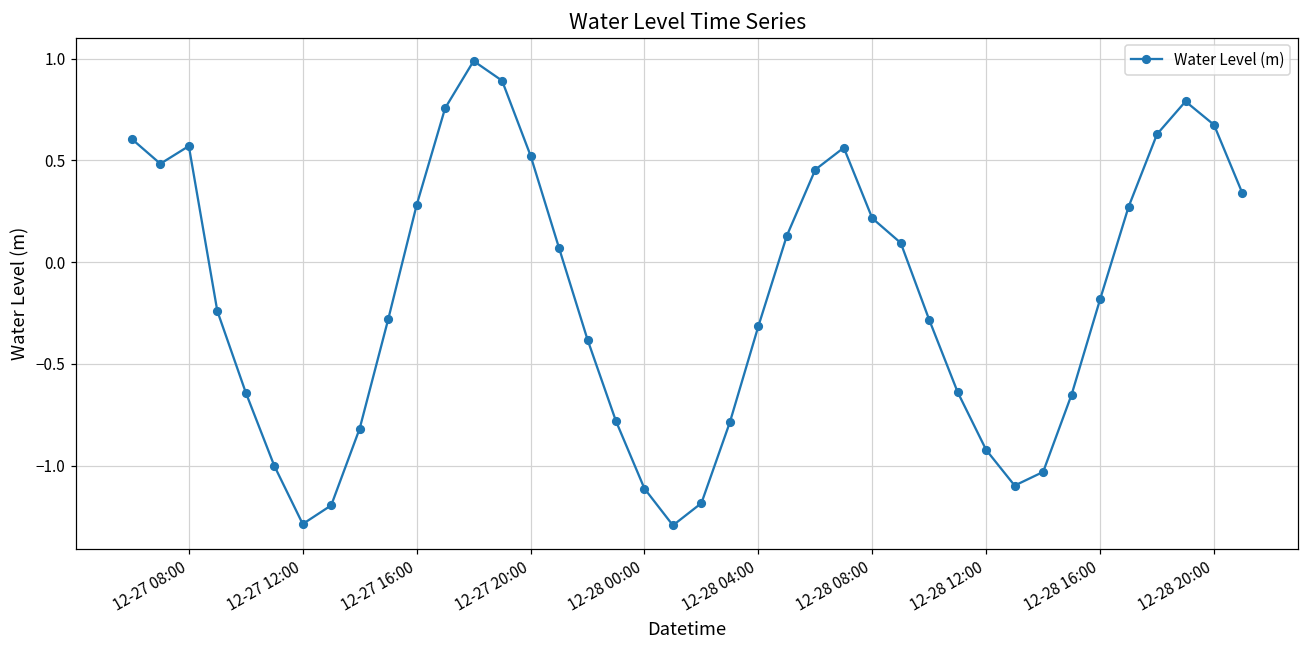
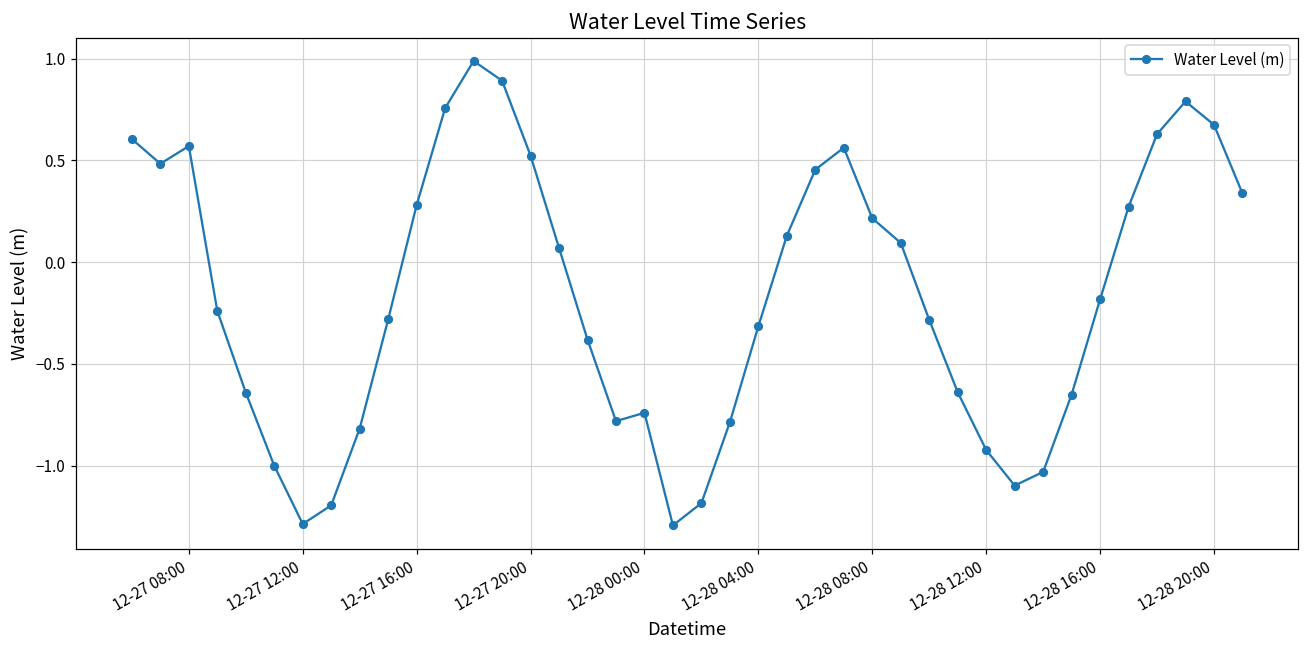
  {
    "12-27 08:00": 0.57,
    "12-27 12:00": -1.29,
    "12-27 16:00": 0.28,
    "12-27 20:00": 0.52,
-   "12-28 00:00": -1.11,
+   "12-28 00:00": -0.74,
    "12-28 04:00": -0.32,
    "12-28 08:00": 0.22,
    "12-28 12:00": -0.92,
    "12-28 16:00": -0.18,
    "12-28 20:00": 0.68
  }
